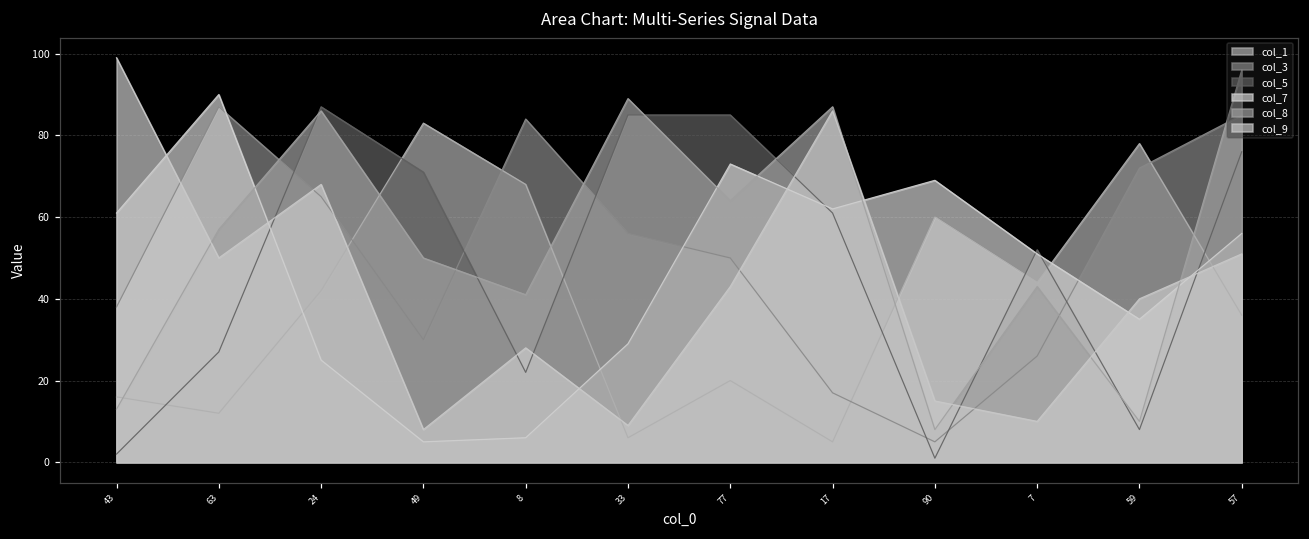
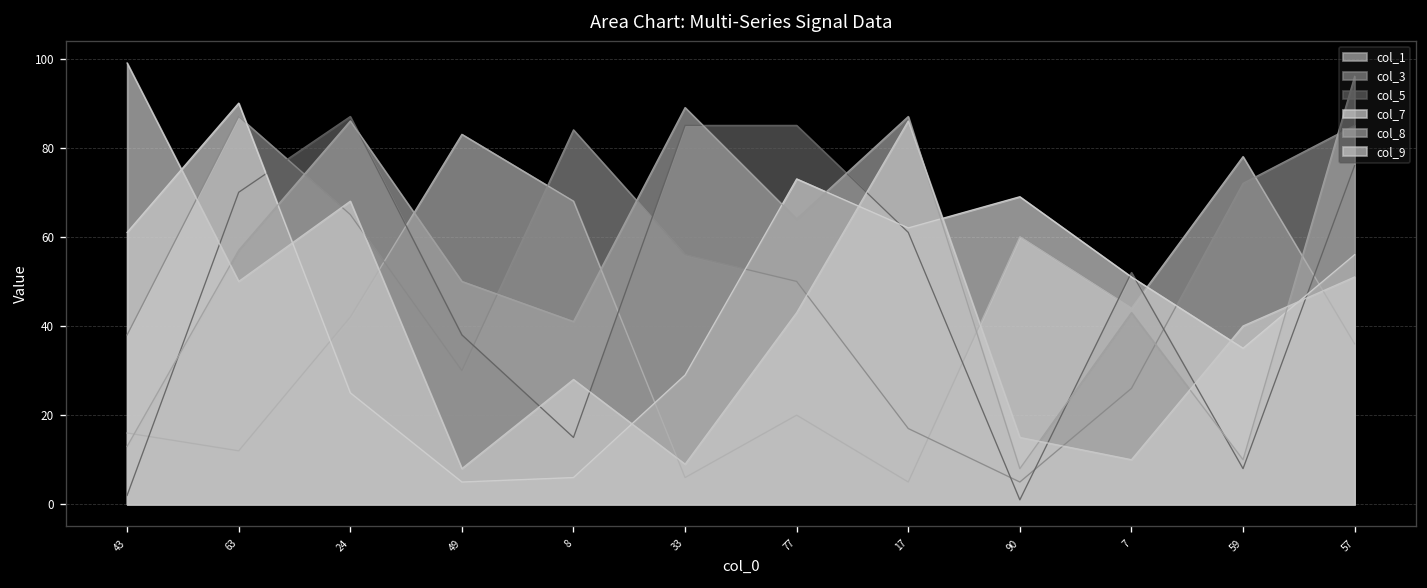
  {
    "col_5": {
      "43": 2,
-     "63": 27,
+     "63": 70,
      "24": 87,
-     "49": 71,
-     "8": 22,
+     "49": 38,
+     "8": 15,
      "33": 85,
      "77": 85,
      "17": 61,
      "90": 1,
      "7": 52,
      "59": 8,
      "57": 76
    }
  }
